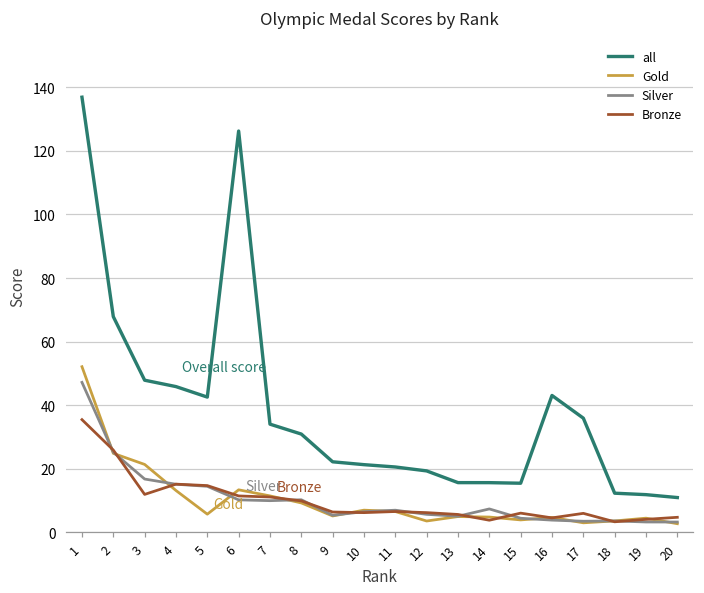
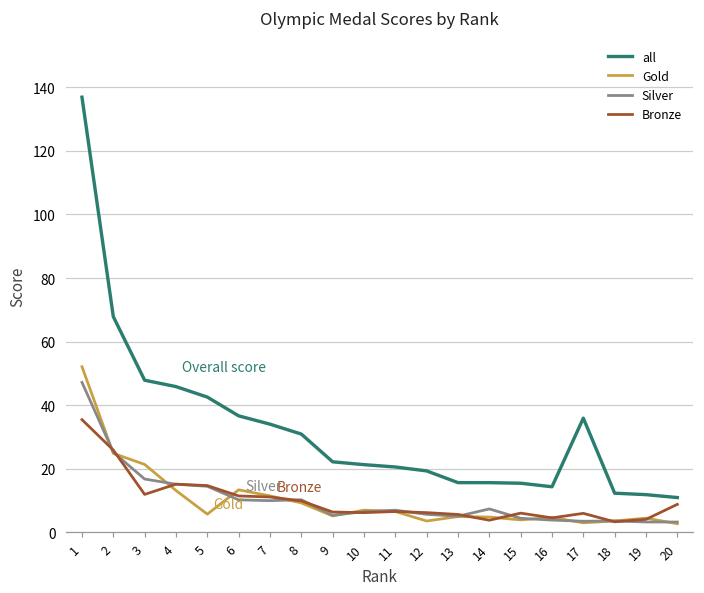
  {
    "all": {
      "1": 137,
      "2": 68,
      "3": 48,
      "4": 46,
      "5": 43,
-     "6": 126,
+     "6": 37,
      "7": 34,
      "8": 31,
      "9": 22,
      "10": 21,
      "11": 21,
      "12": 19,
      "13": 16,
      "14": 16,
      "15": 15,
-     "16": 43,
+     "16": 14,
      "17": 36,
      "18": 12,
      "19": 12,
      "20": 11
    },
    "Gold": {
      "1": 52,
      "3": 21,
      "4": 13,
      "5": 6,
      "6": 13,
      "12": 4,
      "14": 5
    },
    "Silver": {
      "1": 47,
      "3": 17,
      "6": 10,
      "7": 10,
      "14": 7
    },
    "Bronze": {
      "1": 35,
      "3": 12,
      "6": 11,
      "9": 6,
      "14": 4,
      "15": 6,
      "17": 6,
-     "20": 5
+     "20": 9
    }
  }
